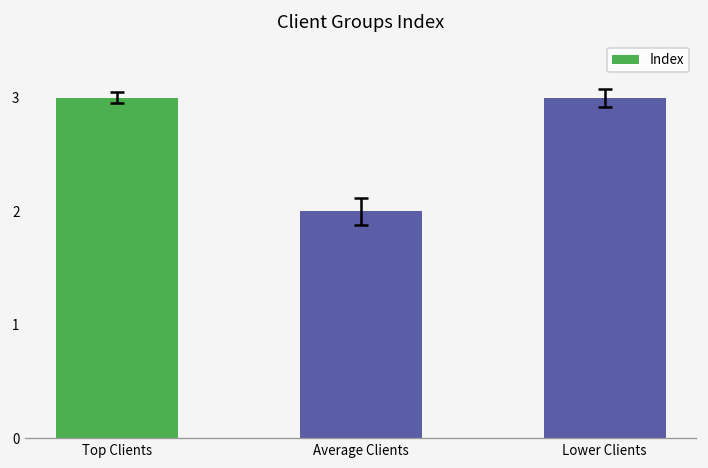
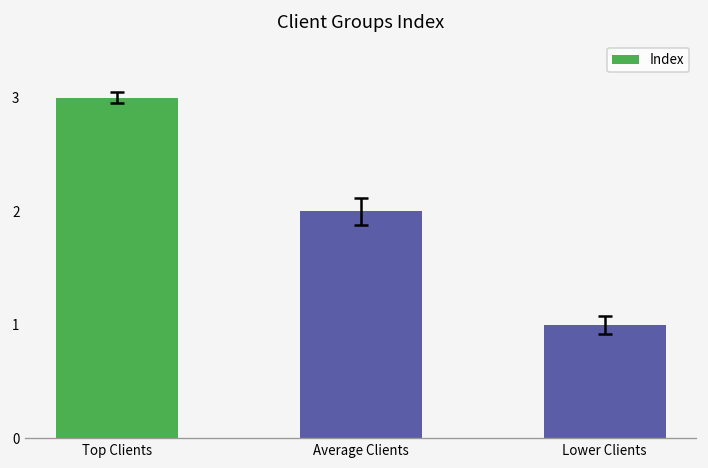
  {
    "Index": {
      "Top Clients": 3,
      "Average Clients": 2,
-     "Lower Clients": 3
+     "Lower Clients": 1
    }
  }
